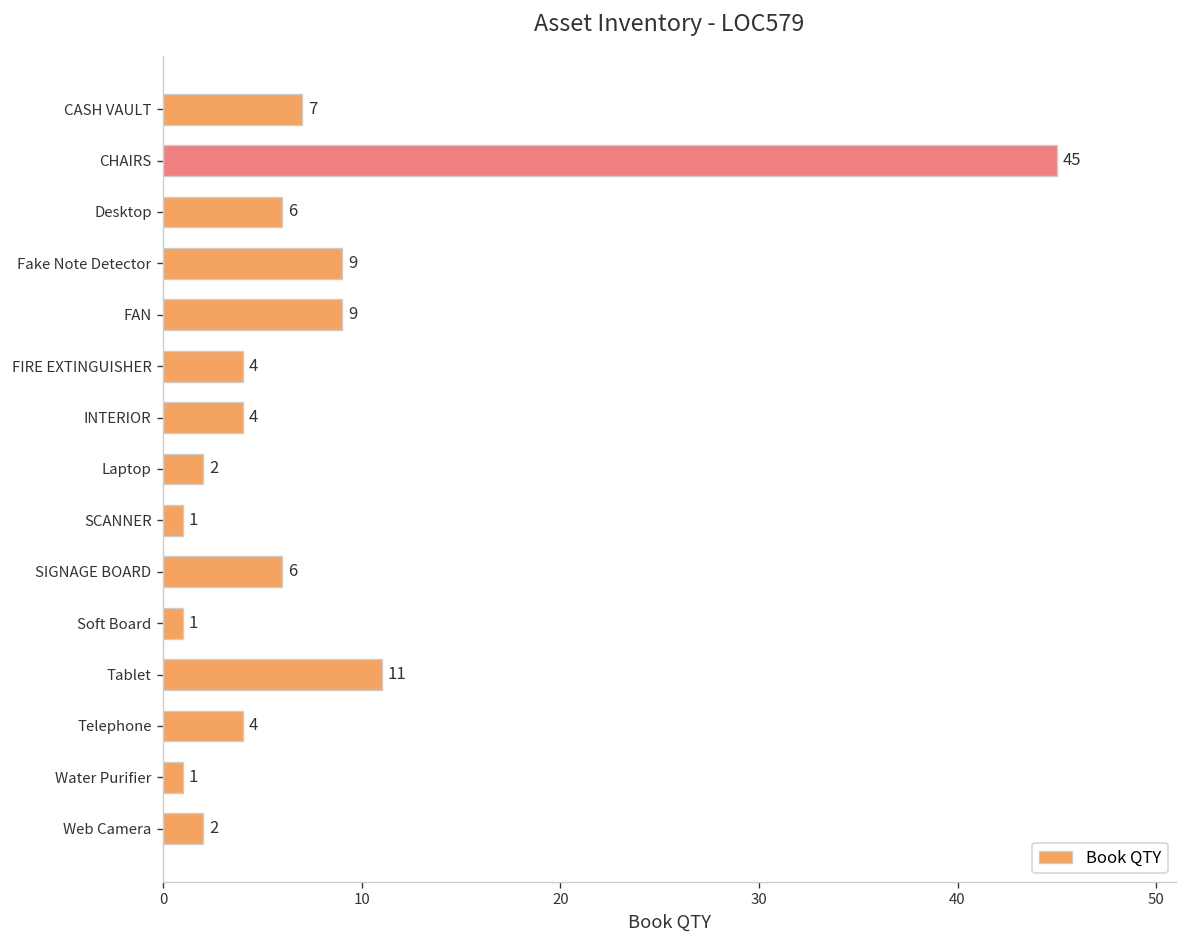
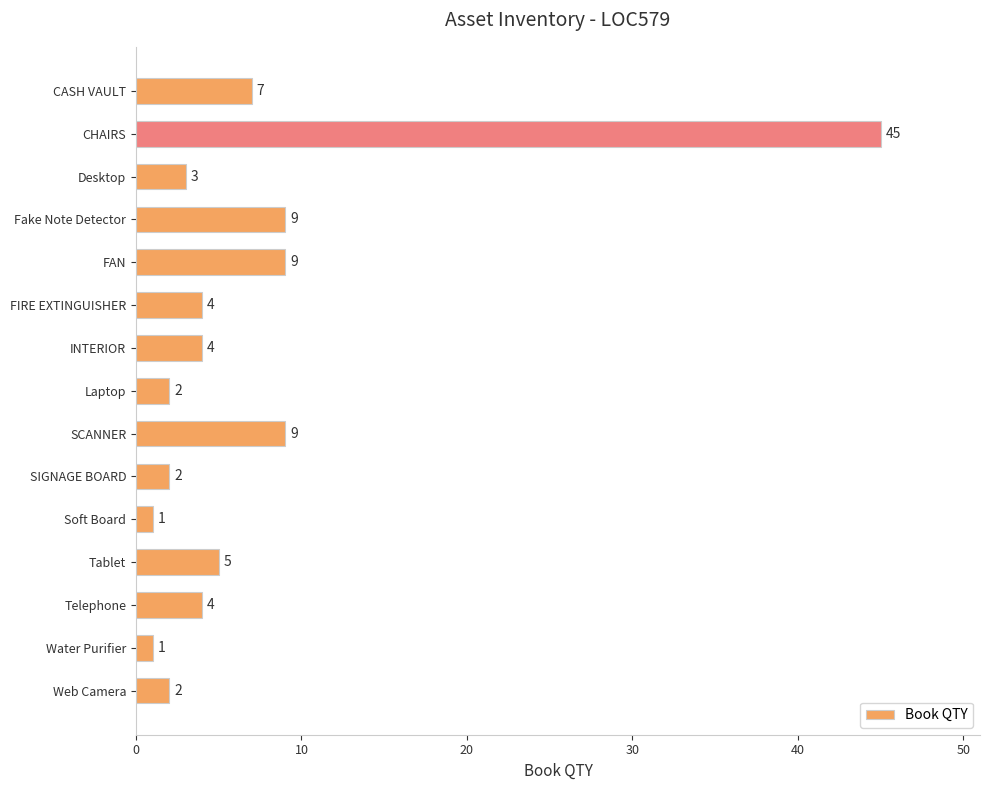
  {
    "CASH VAULT": 7,
    "CHAIRS": 45,
-   "Desktop": 6,
+   "Desktop": 3,
    "Fake Note Detector": 9,
    "FAN": 9,
    "FIRE EXTINGUISHER": 4,
    "INTERIOR": 4,
    "Laptop": 2,
-   "SCANNER": 1,
-   "SIGNAGE BOARD": 6,
+   "SCANNER": 9,
+   "SIGNAGE BOARD": 2,
    "Soft Board": 1,
-   "Tablet": 11,
+   "Tablet": 5,
    "Telephone": 4,
    "Water Purifier": 1,
    "Web Camera": 2
  }
